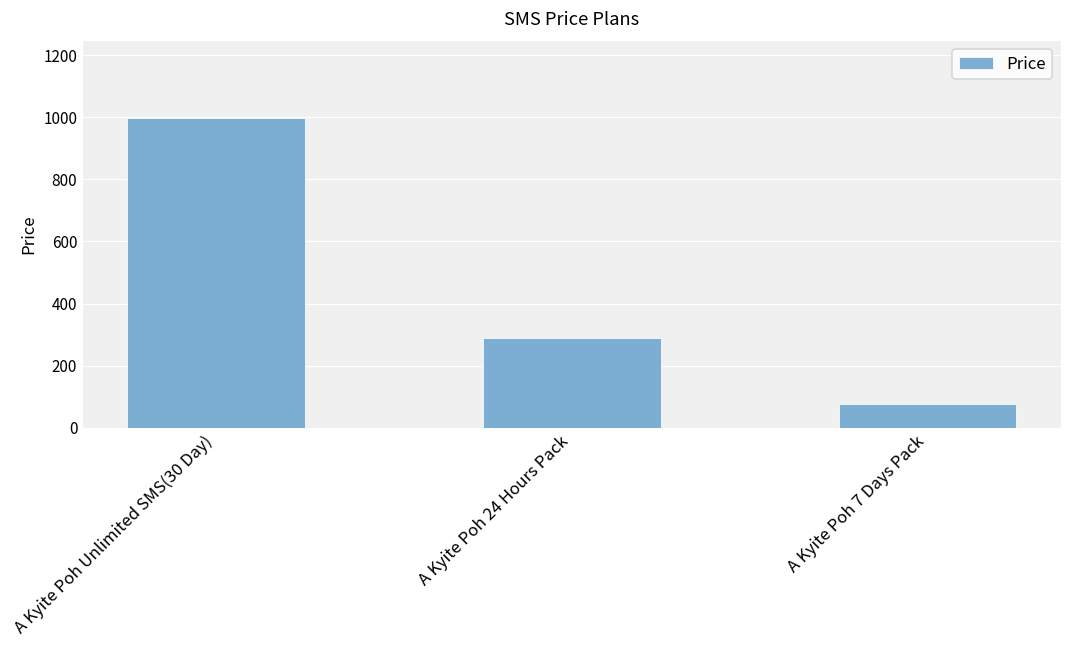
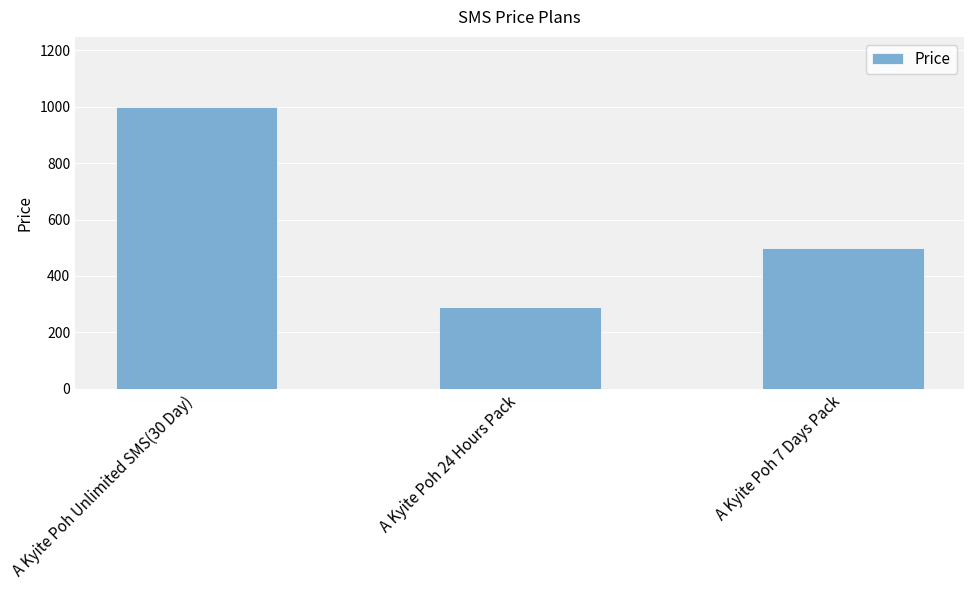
  {
    "A Kyite Poh Unlimited SMS(30 Day)": 1000,
    "A Kyite Poh 24 Hours Pack": 290,
-   "A Kyite Poh 7 Days Pack": 80
+   "A Kyite Poh 7 Days Pack": 500
  }
